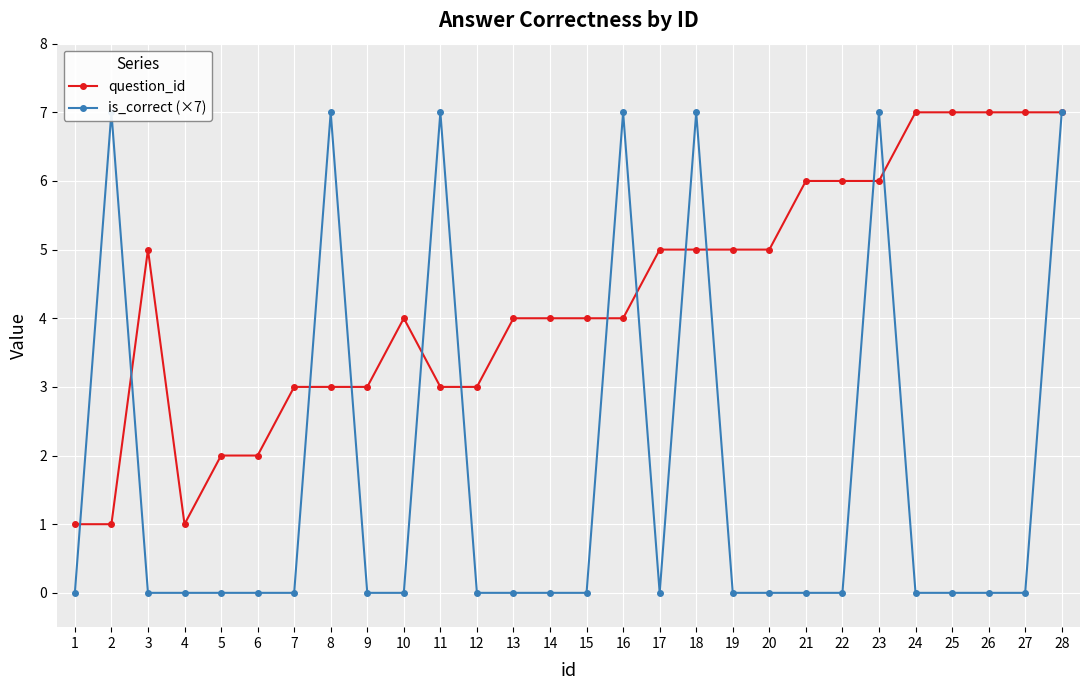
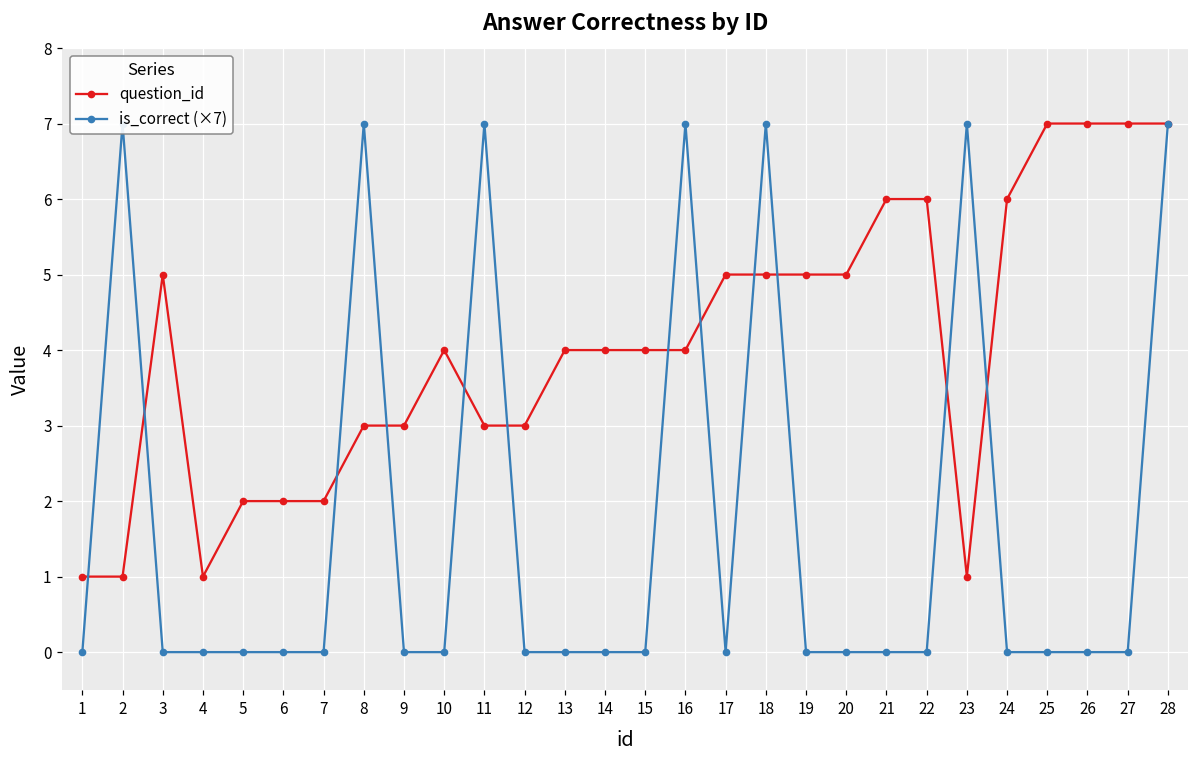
  {
    "question_id": {
      "1": 1,
      "2": 1,
      "3": 5,
      "4": 1,
      "5": 2,
      "6": 2,
-     "7": 3,
+     "7": 2,
      "8": 3,
      "9": 3,
      "10": 4,
      "11": 3,
      "12": 3,
      "13": 4,
      "14": 4,
      "15": 4,
      "16": 4,
      "17": 5,
      "18": 5,
      "19": 5,
      "20": 5,
      "21": 6,
      "22": 6,
-     "23": 6,
-     "24": 7,
+     "23": 1,
+     "24": 6,
      "25": 7,
      "26": 7,
      "27": 7
    },
    "is_correct (×7)": {
      "1": 0,
      "3": 0,
      "4": 0,
      "5": 0,
      "6": 0,
      "7": 0,
      "8": 7,
      "9": 0,
      "10": 0,
      "11": 7,
      "12": 0,
      "13": 0,
      "14": 0,
      "15": 0,
      "16": 7,
      "17": 0,
      "18": 7,
      "19": 0,
      "20": 0,
      "21": 0,
      "22": 0,
      "23": 7,
      "24": 0,
      "25": 0,
      "26": 0,
      "27": 0
    }
  }
